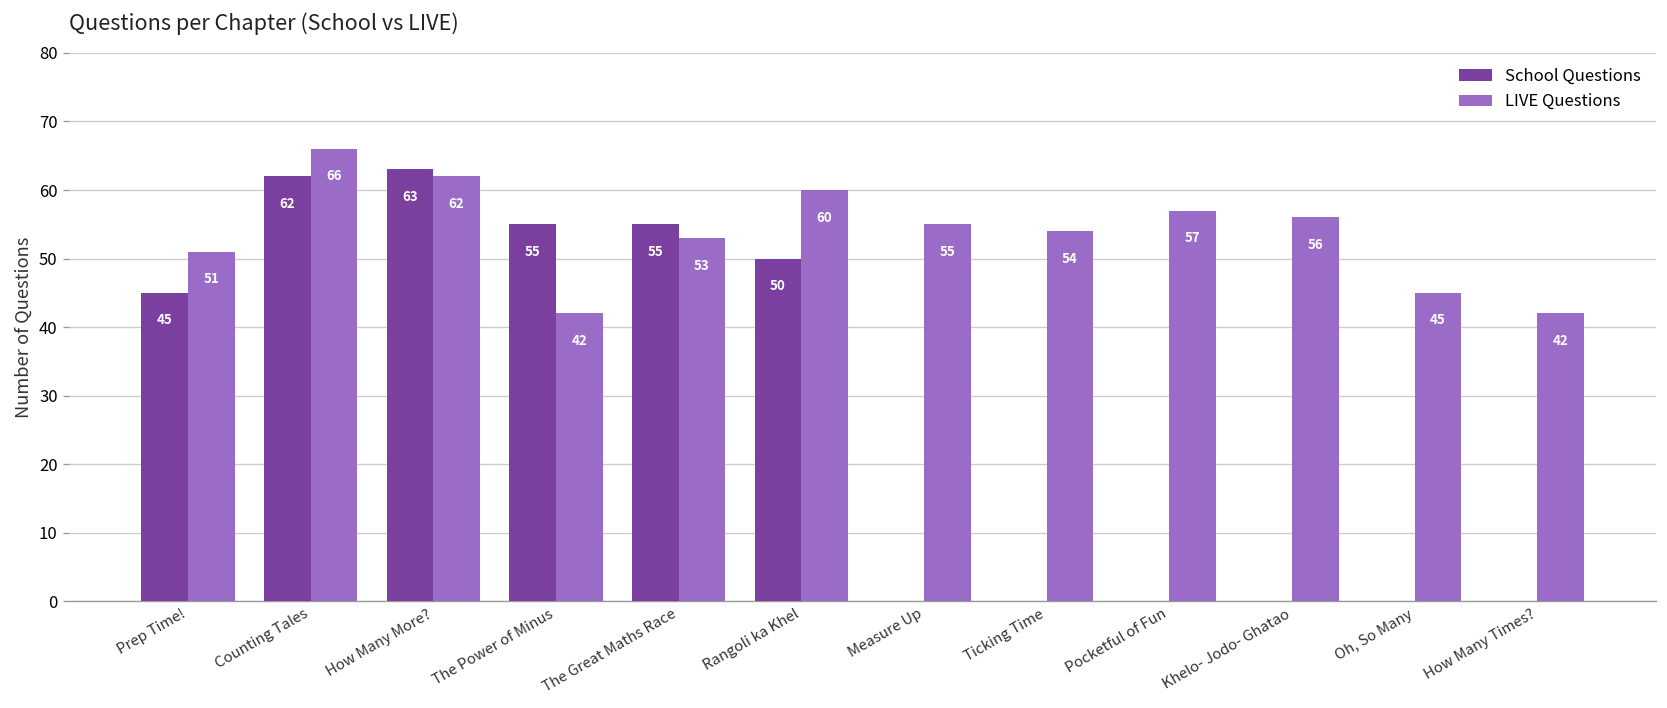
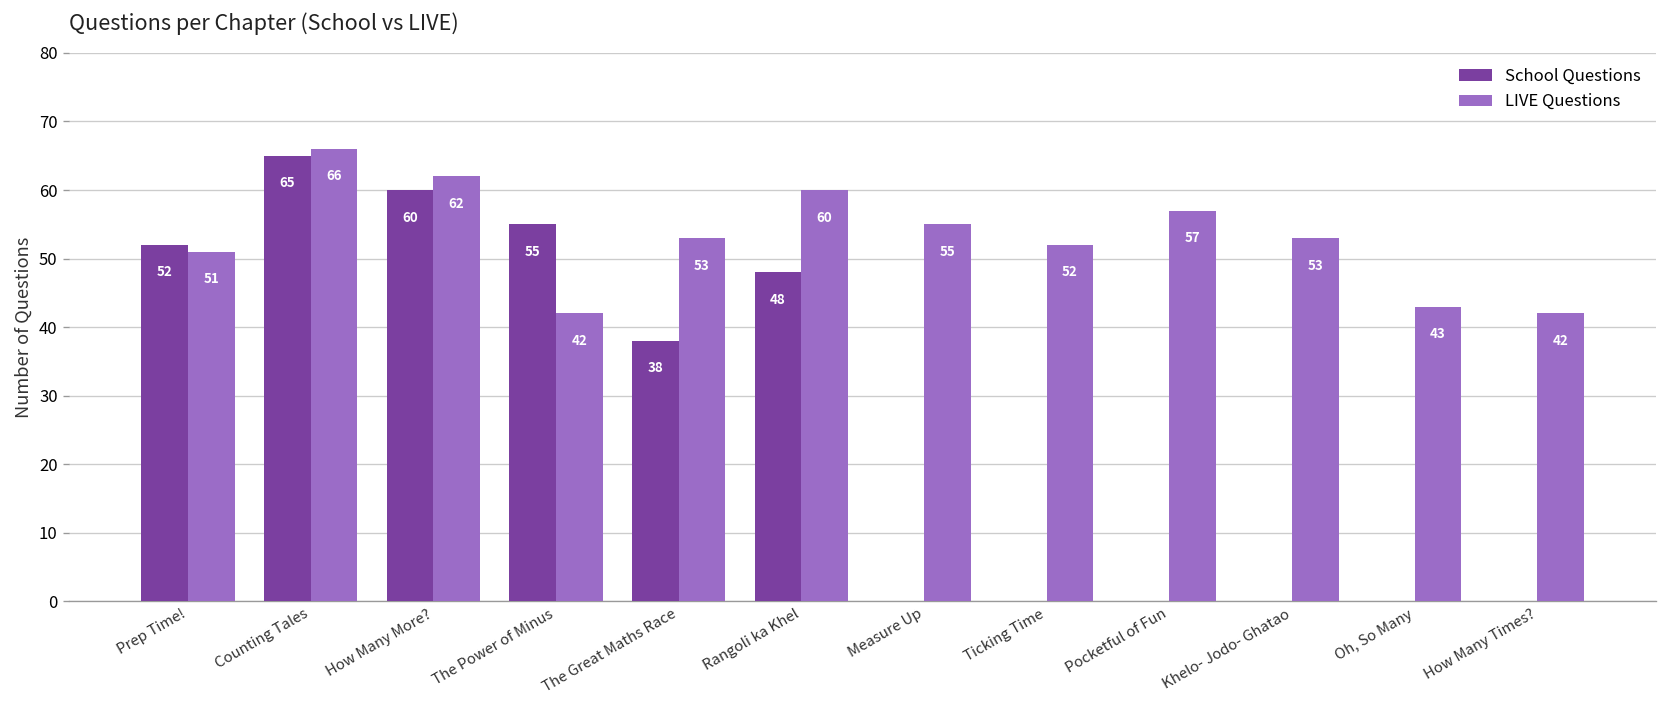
  {
    "School Questions": {
-     "Prep Time!": 45,
-     "Counting Tales": 62,
-     "How Many More?": 63,
+     "Prep Time!": 52,
+     "Counting Tales": 65,
+     "How Many More?": 60,
      "The Power of Minus": 55,
-     "The Great Maths Race": 55,
-     "Rangoli ka Khel": 50
+     "The Great Maths Race": 38,
+     "Rangoli ka Khel": 48
    },
    "LIVE Questions": {
      "Prep Time!": 51,
      "Counting Tales": 66,
      "How Many More?": 62,
      "The Power of Minus": 42,
      "The Great Maths Race": 53,
      "Rangoli ka Khel": 60,
      "Measure Up": 55,
-     "Ticking Time": 54,
+     "Ticking Time": 52,
      "Pocketful of Fun": 57,
-     "Khelo- Jodo- Ghatao": 56,
-     "Oh, So Many": 45,
+     "Khelo- Jodo- Ghatao": 53,
+     "Oh, So Many": 43,
      "How Many Times?": 42
    }
  }
